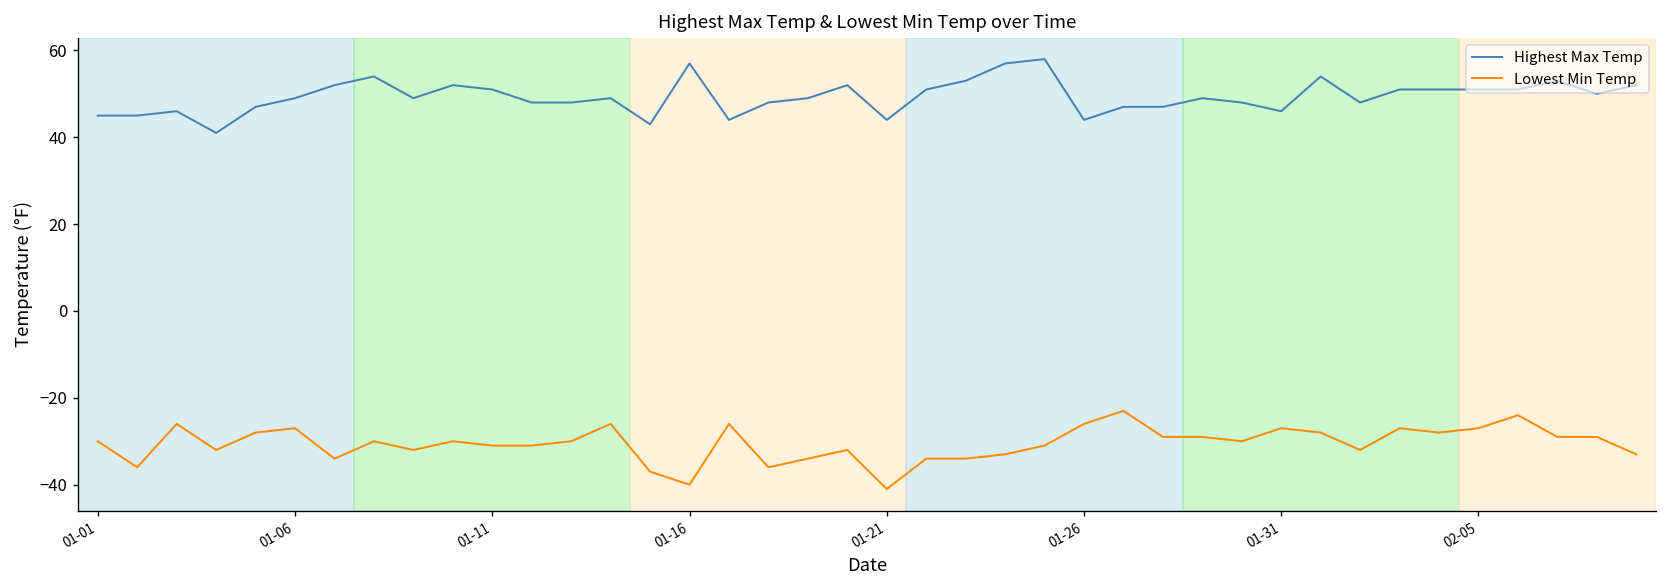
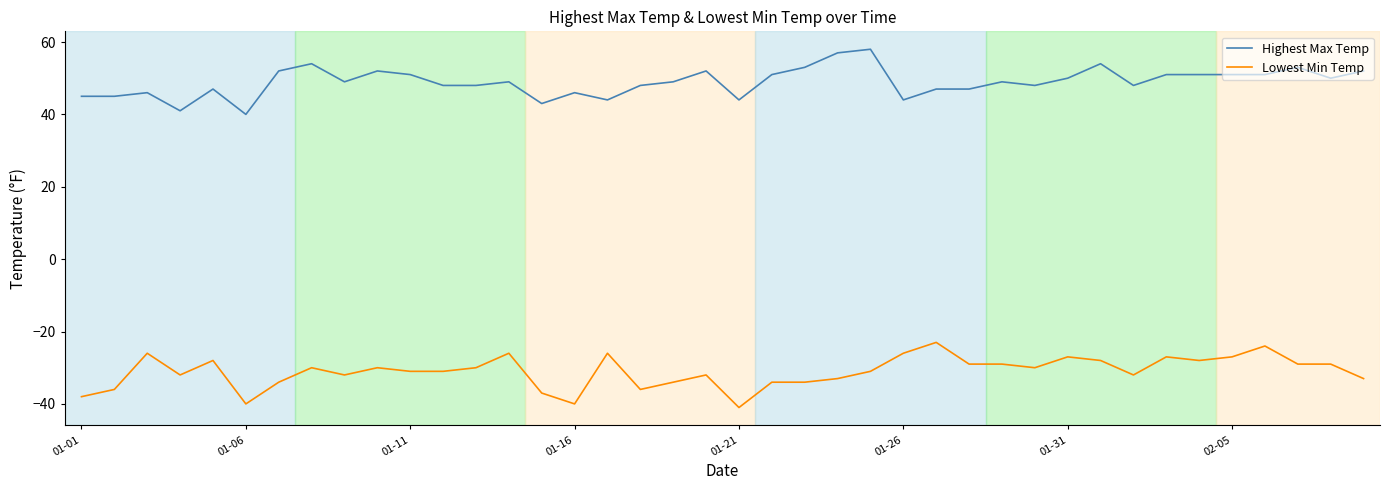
  {
    "Highest Max Temp": {
      "01-01": 45,
-     "01-06": 49,
+     "01-06": 40,
      "01-11": 51,
-     "01-16": 57,
+     "01-16": 46,
      "01-21": 44,
      "01-26": 44,
-     "01-31": 46
+     "01-31": 50
    },
    "Lowest Min Temp": {
-     "01-01": -30,
-     "01-06": -27,
+     "01-01": -38,
+     "01-06": -40,
      "01-11": -31,
      "01-16": -40,
      "01-21": -41,
      "01-26": -26,
      "01-31": -27,
      "02-05": -27
    }
  }
